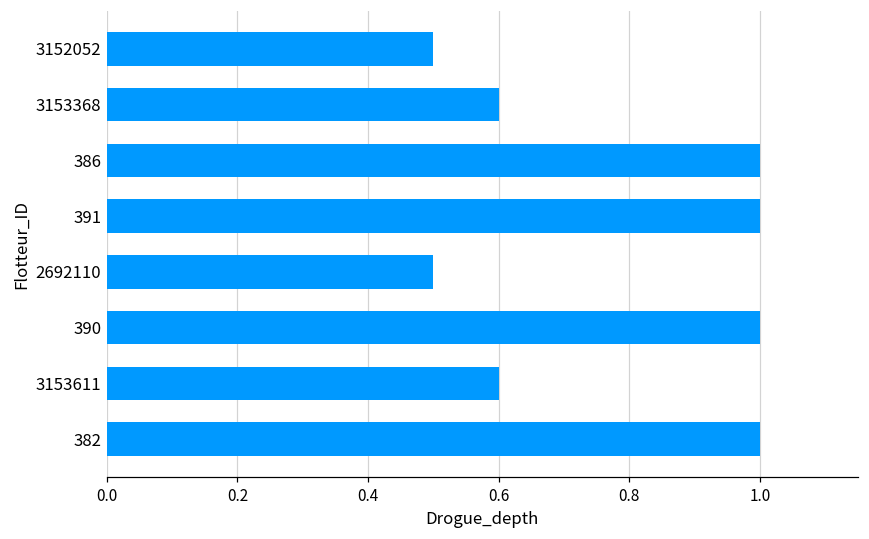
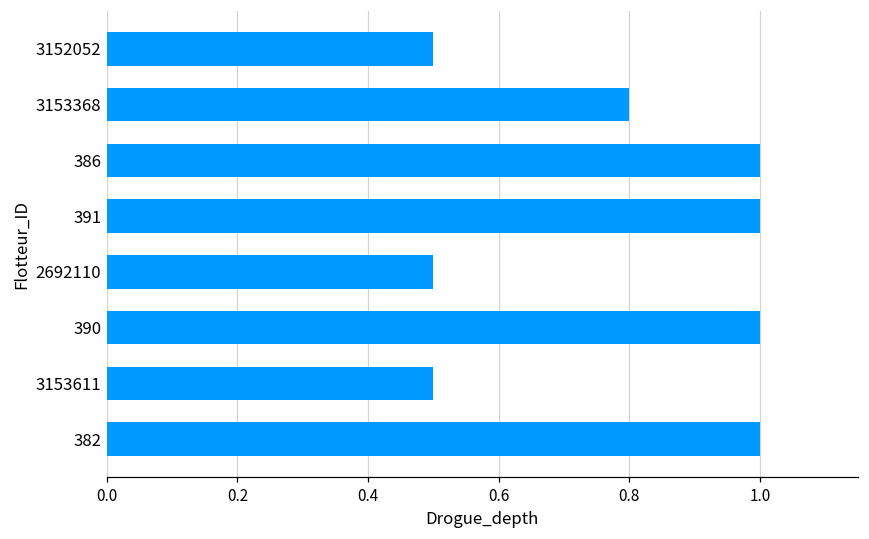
  {
    "3152052": 0.5,
-   "3153368": 0.6,
+   "3153368": 0.8,
    "386": 1.0,
    "391": 1.0,
    "2692110": 0.5,
    "390": 1.0,
-   "3153611": 0.6,
+   "3153611": 0.5,
    "382": 1.0
  }
